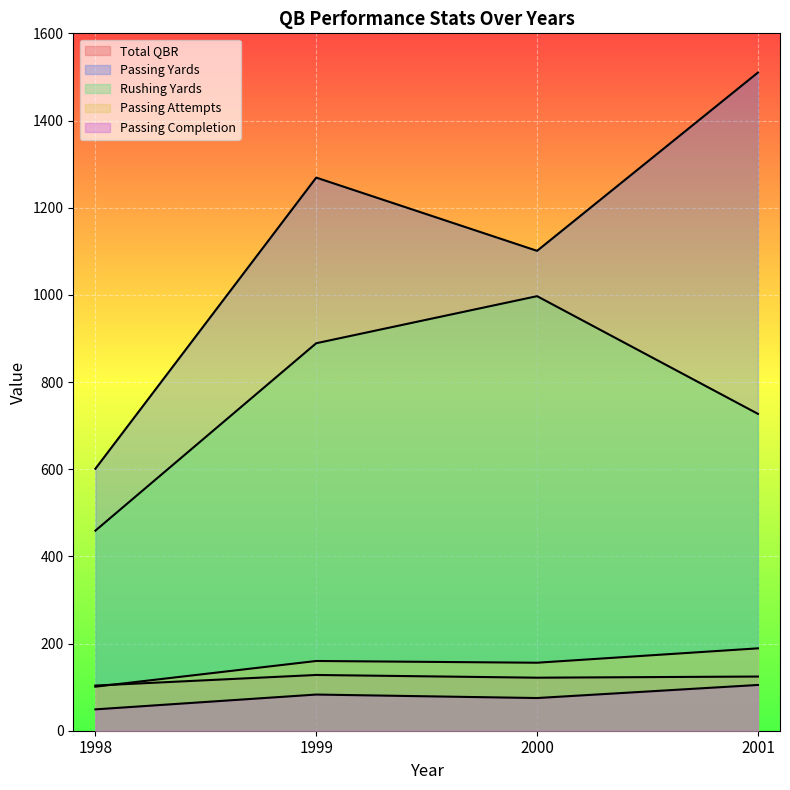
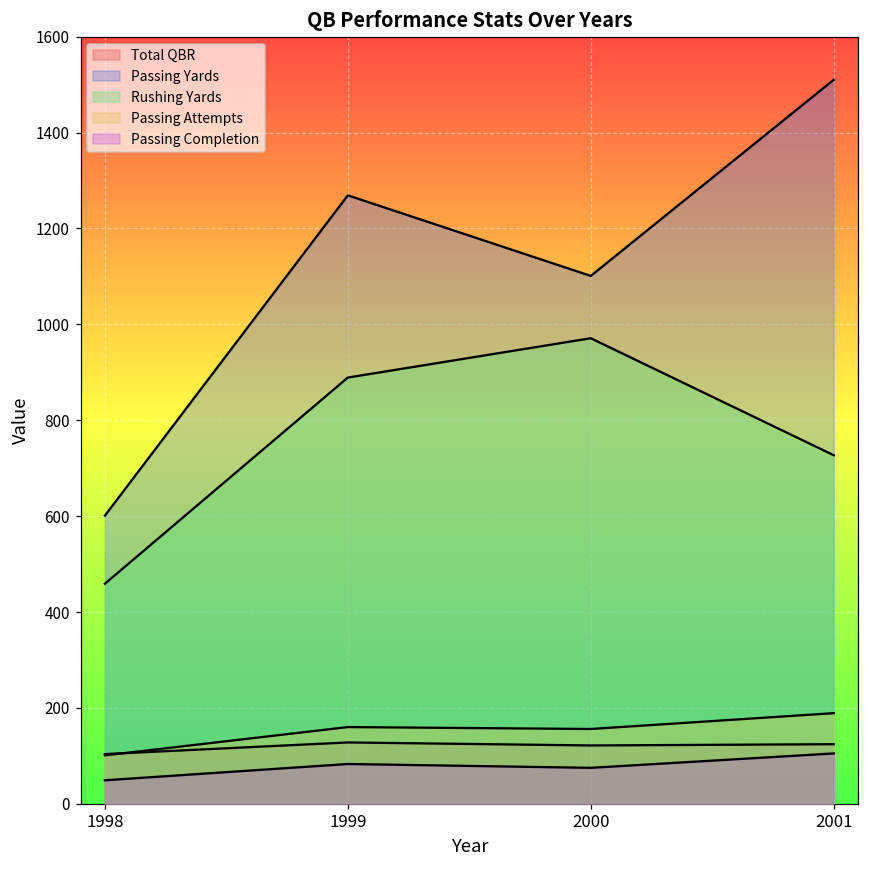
  {
    "Rushing Yards": {
      "1998": 460,
      "1999": 890,
-     "2000": 1000,
+     "2000": 970,
      "2001": 730
    }
  }
